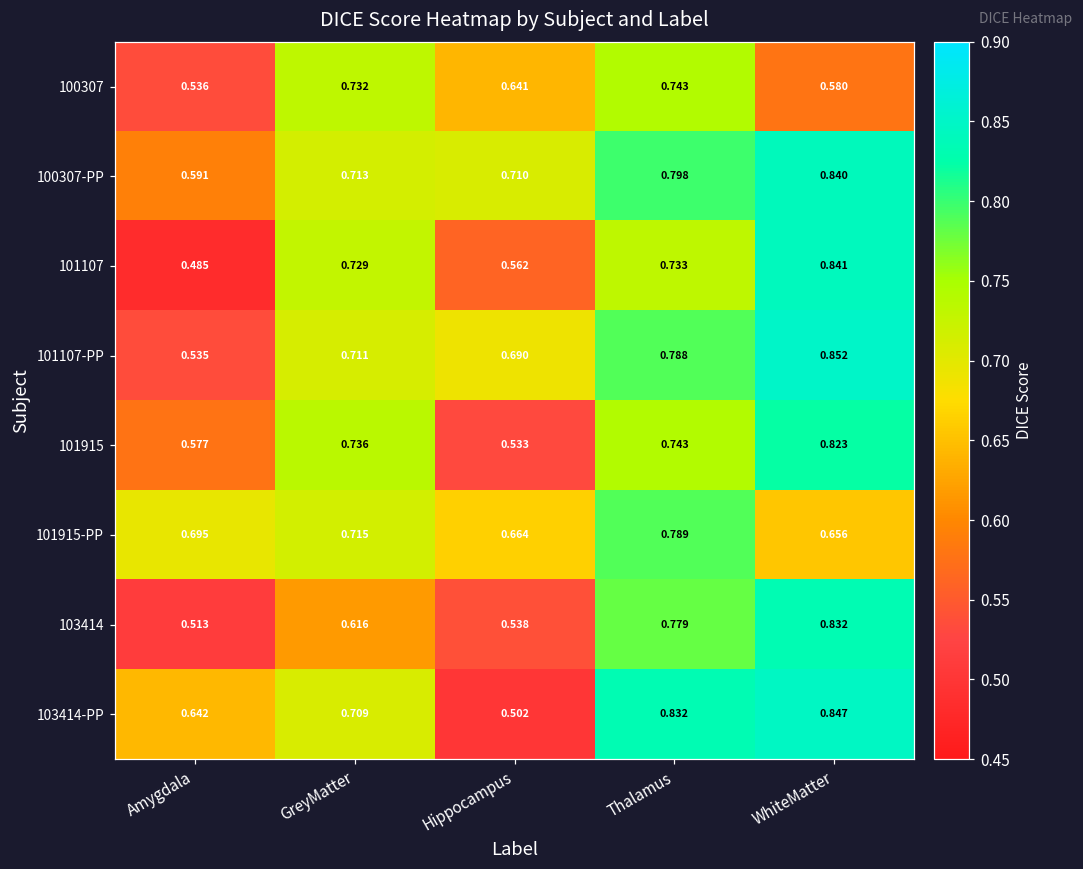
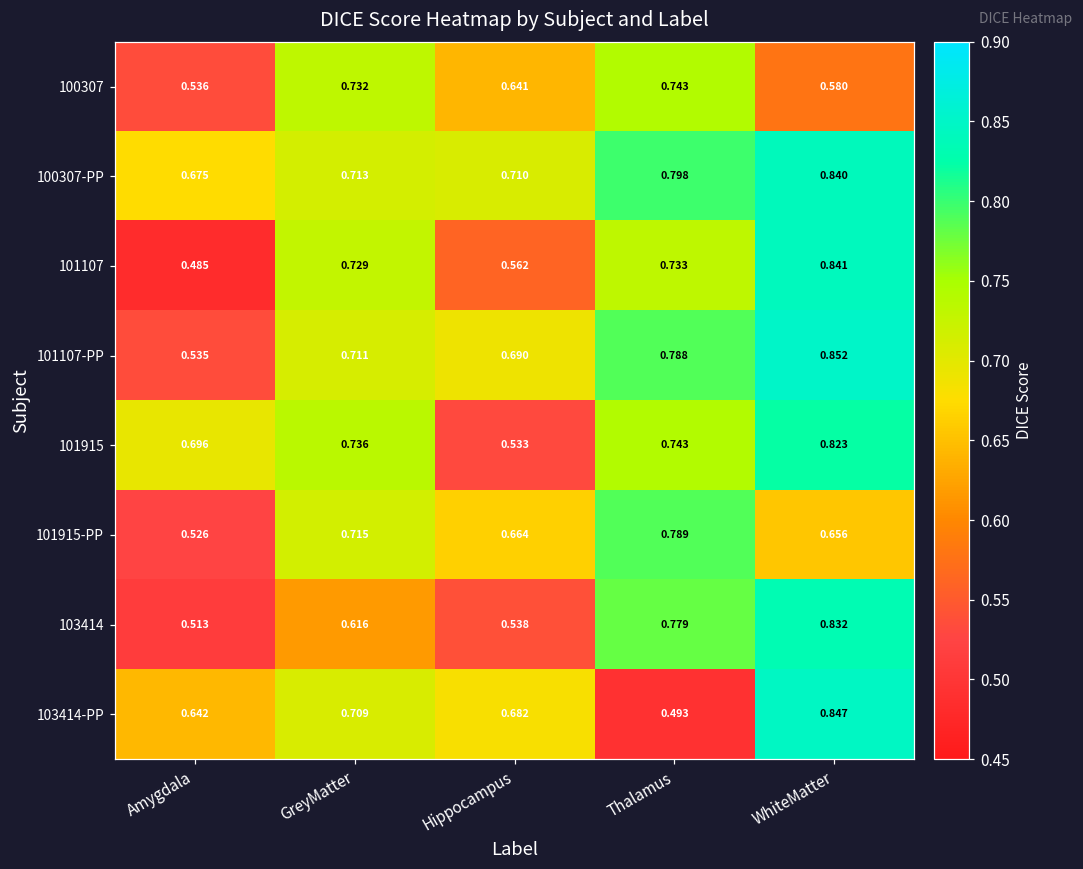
  {
    "100307": {
      "Amygdala": 0.536,
      "GreyMatter": 0.732,
      "Hippocampus": 0.641,
      "Thalamus": 0.743,
      "WhiteMatter": 0.580
    },
    "100307-PP": {
-     "Amygdala": 0.591,
+     "Amygdala": 0.675,
      "GreyMatter": 0.713,
      "Hippocampus": 0.710,
      "Thalamus": 0.798,
      "WhiteMatter": 0.840
    },
    "101107": {
      "Amygdala": 0.485,
      "GreyMatter": 0.729,
      "Hippocampus": 0.562,
      "Thalamus": 0.733,
      "WhiteMatter": 0.841
    },
    "101107-PP": {
      "Amygdala": 0.535,
      "GreyMatter": 0.711,
      "Hippocampus": 0.690,
      "Thalamus": 0.788,
      "WhiteMatter": 0.852
    },
    "101915": {
-     "Amygdala": 0.577,
+     "Amygdala": 0.696,
      "GreyMatter": 0.736,
      "Hippocampus": 0.533,
      "Thalamus": 0.743,
      "WhiteMatter": 0.823
    },
    "101915-PP": {
-     "Amygdala": 0.695,
+     "Amygdala": 0.526,
      "GreyMatter": 0.715,
      "Hippocampus": 0.664,
      "Thalamus": 0.789,
      "WhiteMatter": 0.656
    },
    "103414": {
      "Amygdala": 0.513,
      "GreyMatter": 0.616,
      "Hippocampus": 0.538,
      "Thalamus": 0.779,
      "WhiteMatter": 0.832
    },
    "103414-PP": {
      "Amygdala": 0.642,
      "GreyMatter": 0.709,
-     "Hippocampus": 0.502,
-     "Thalamus": 0.832,
+     "Hippocampus": 0.682,
+     "Thalamus": 0.493,
      "WhiteMatter": 0.847
    }
  }
